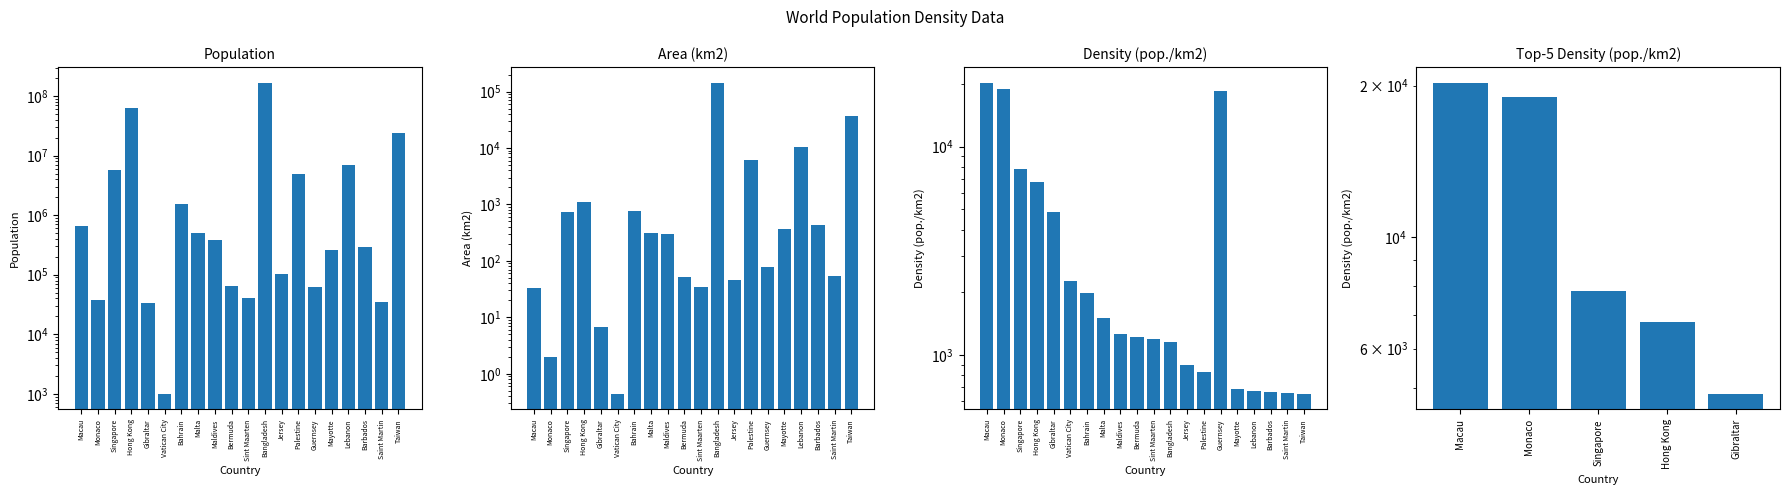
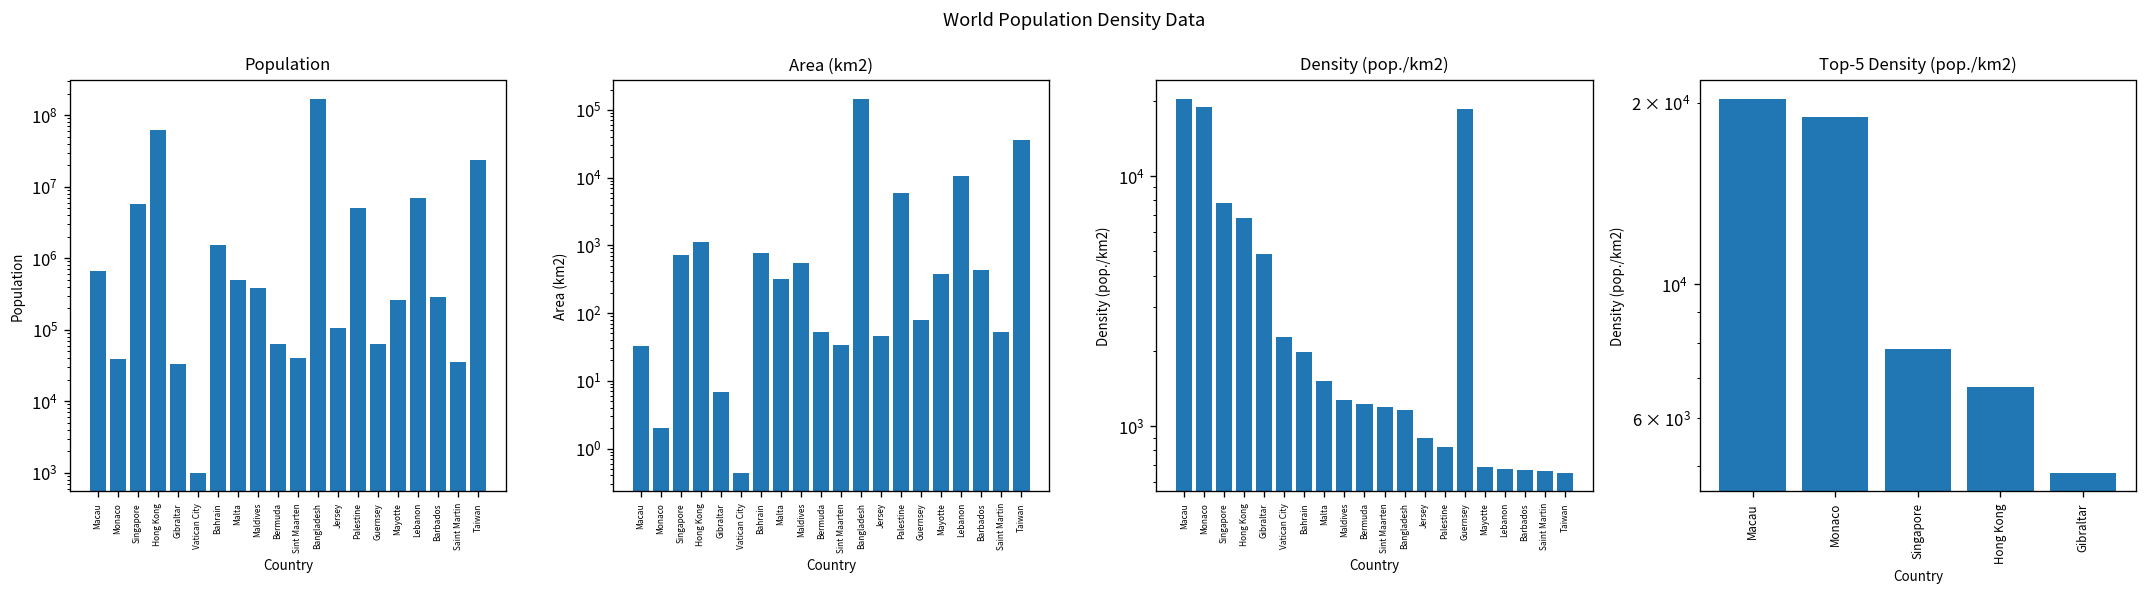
  {
    "Population": {
      "Macau": 700000,
      "Monaco": 40000,
      "Singapore": 6000000,
      "Hong Kong": 60000000,
      "Gibraltar": 30000,
      "Vatican City": 1000,
      "Bahrain": 1500000,
      "Malta": 500000,
      "Maldives": 400000,
      "Bermuda": 60000,
      "Sint Maarten": 40000,
      "Bangladesh": 170000000,
      "Jersey": 100000,
      "Palestine": 5000000,
      "Guernsey": 60000,
      "Mayotte": 260000,
      "Lebanon": 7000000,
      "Barbados": 300000,
      "Saint Martin": 40000,
      "Taiwan": 24000000
    },
    "Area (km2)": {
      "Macau": 30,
      "Monaco": 2,
      "Singapore": 700,
      "Hong Kong": 1100,
      "Gibraltar": 7,
      "Vatican City": 0.4,
      "Bahrain": 800,
      "Malta": 300,
-     "Maldives": 300,
+     "Maldives": 500,
      "Bermuda": 50,
      "Sint Maarten": 30,
      "Bangladesh": 140000,
      "Jersey": 50,
      "Palestine": 6000,
      "Guernsey": 80,
      "Mayotte": 400,
      "Lebanon": 10000,
      "Barbados": 400,
      "Saint Martin": 50,
      "Taiwan": 40000
    },
    "Density (pop./km2)": {
      "Macau": 20000,
      "Monaco": 19000,
      "Singapore": 7800,
      "Hong Kong": 6800,
      "Gibraltar": 4900,
      "Vatican City": 2300,
      "Bahrain": 2000,
      "Malta": 1500,
      "Maldives": 1300,
      "Bermuda": 1200,
      "Sint Maarten": 1200,
      "Bangladesh": 1200,
      "Jersey": 900,
      "Palestine": 830,
      "Guernsey": 19000,
      "Mayotte": 690,
      "Lebanon": 670,
      "Barbados": 670,
      "Saint Martin": 660,
      "Taiwan": 650
    }
  }
